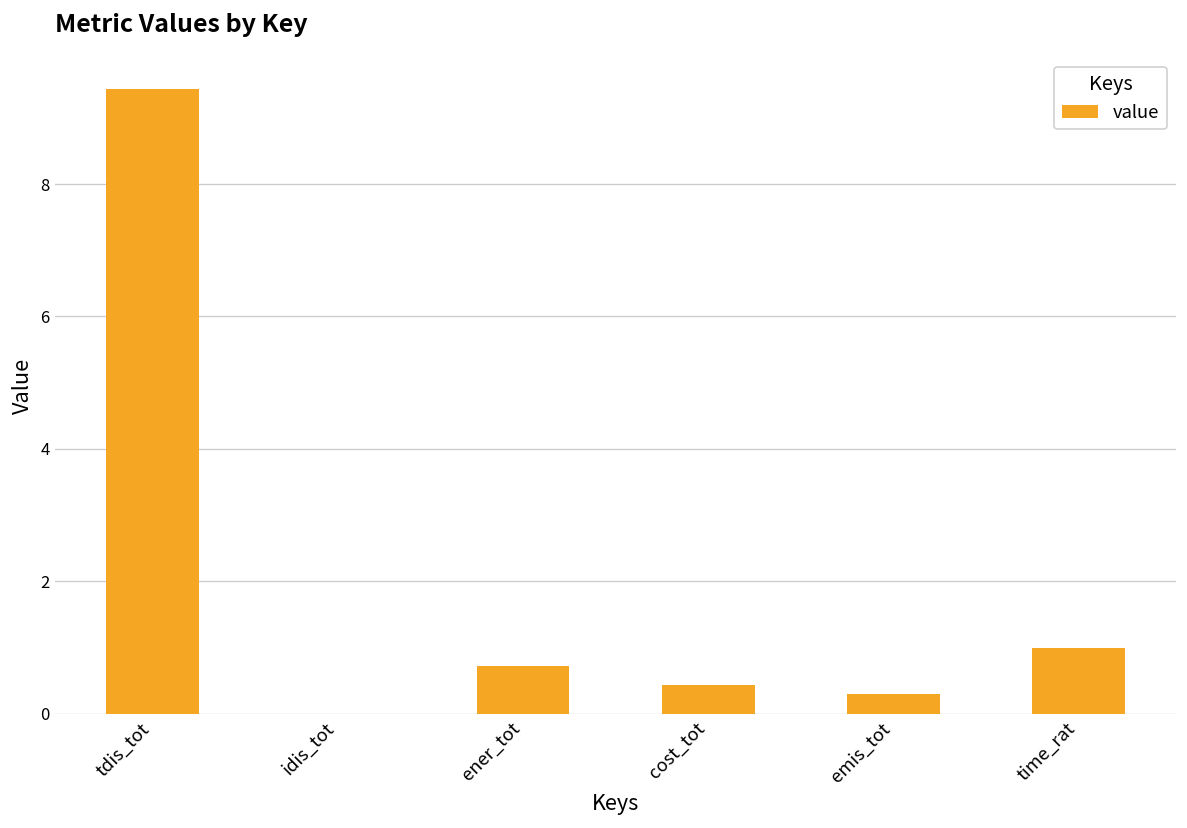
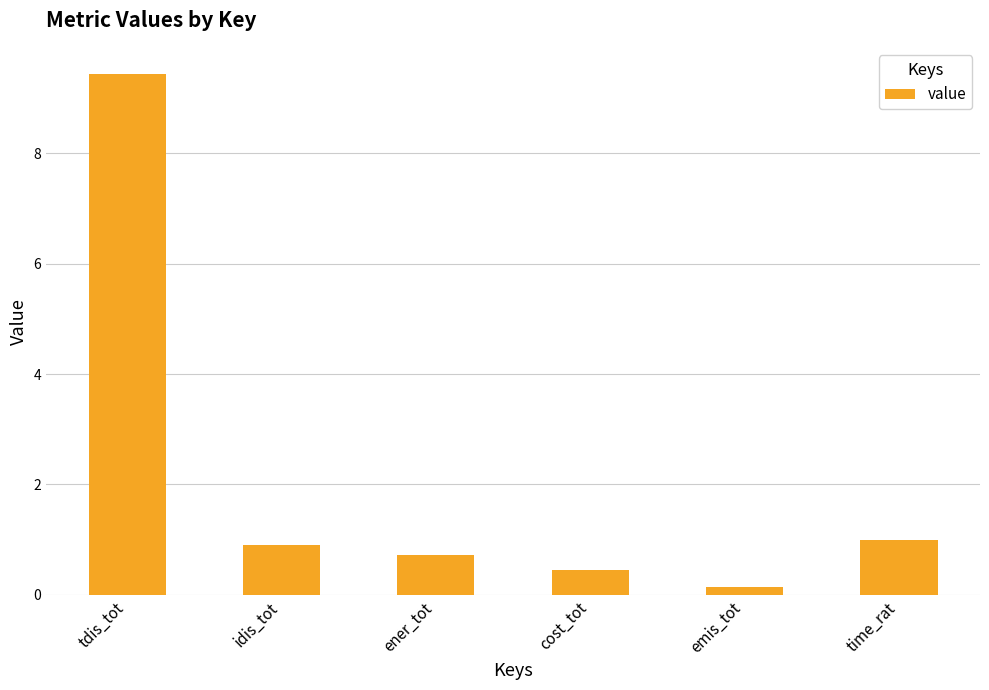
  {
    "tdis_tot": 9.4,
-   "idis_tot": 0.0,
+   "idis_tot": 0.9,
    "ener_tot": 0.7,
    "cost_tot": 0.4,
-   "emis_tot": 0.3,
+   "emis_tot": 0.1,
    "time_rat": 1.0
  }
